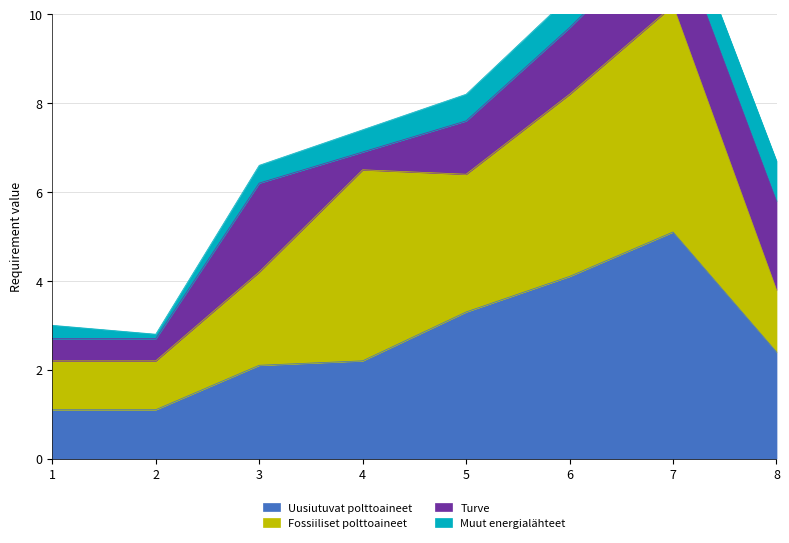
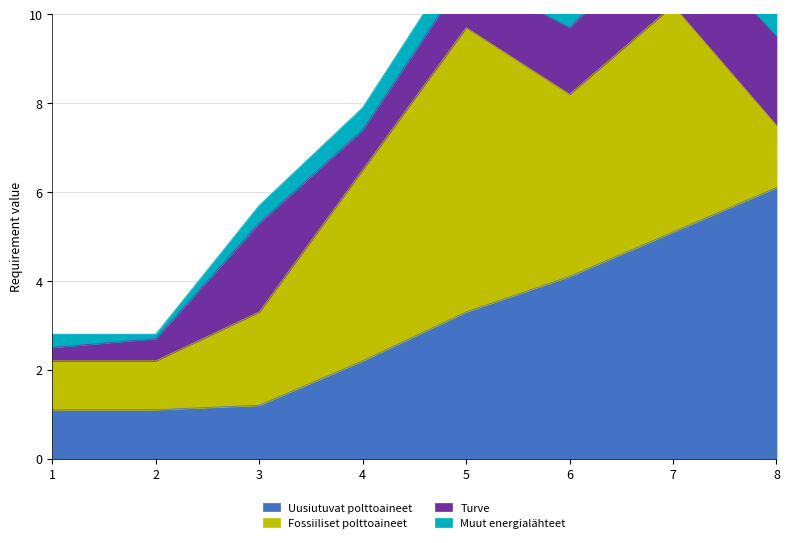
  {
    "Uusiutuvat polttoaineet": {
      "1": 1.1,
      "2": 1.1,
-     "3": 2.1,
+     "3": 1.2,
      "4": 2.2,
      "5": 3.3,
      "6": 4.1,
      "7": 5.1,
-     "8": 2.4
+     "8": 6.1
    },
    "Fossiiliset polttoaineet": {
      "1": 2.2,
      "2": 2.2,
      "4": 6.5,
-     "5": 3.1,
+     "5": 6.4,
      "6": 8.2
    },
    "Turve": {
-     "1": 0.5,
+     "1": 0.3,
      "2": 2.7,
-     "4": 0.4,
+     "4": 0.9,
      "6": 9.7
    },
    "Muut energialähteet": {
      "1": 0.3,
      "2": 0.1,
      "3": 0.4,
      "4": 0.5
    }
  }
